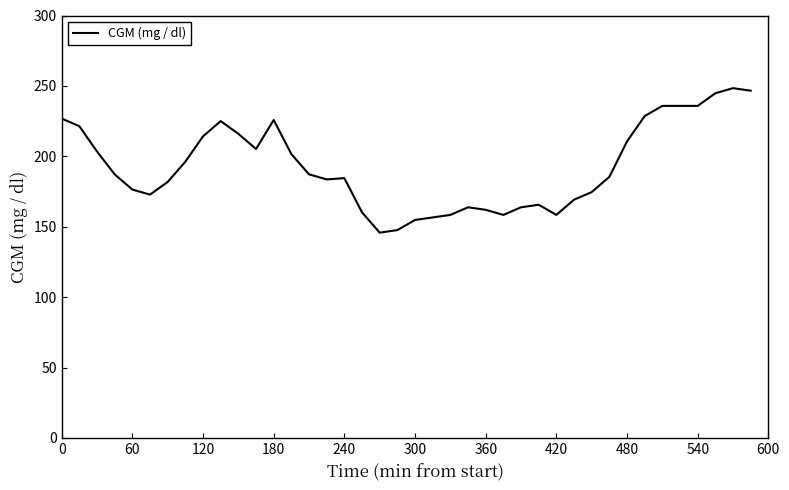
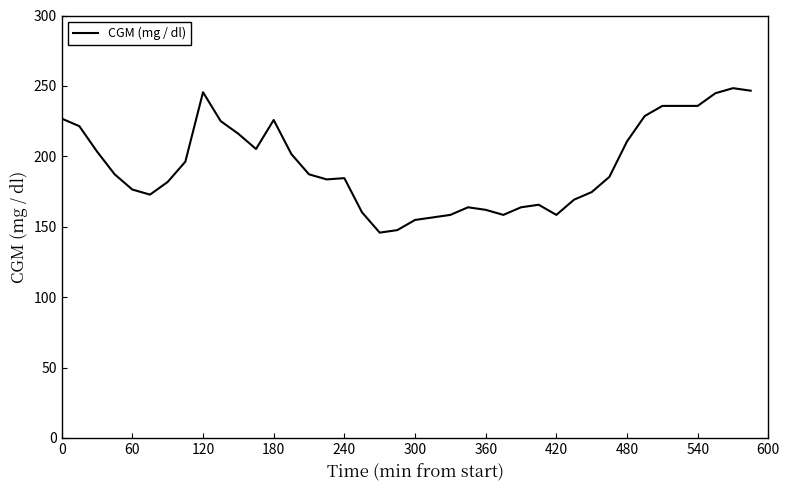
  {
    "0": 227,
    "60": 176,
-   "120": 214,
+   "120": 246,
    "180": 226,
    "240": 185,
    "300": 155,
    "360": 162,
    "420": 158,
    "480": 211,
    "540": 236
  }
